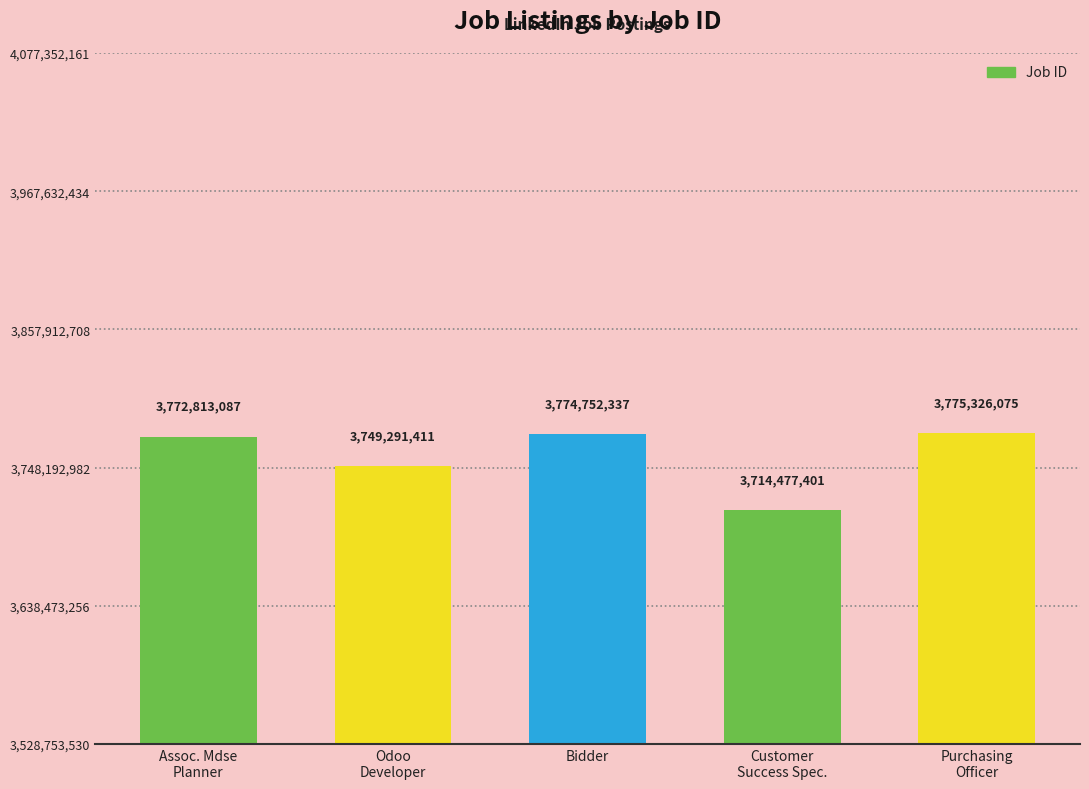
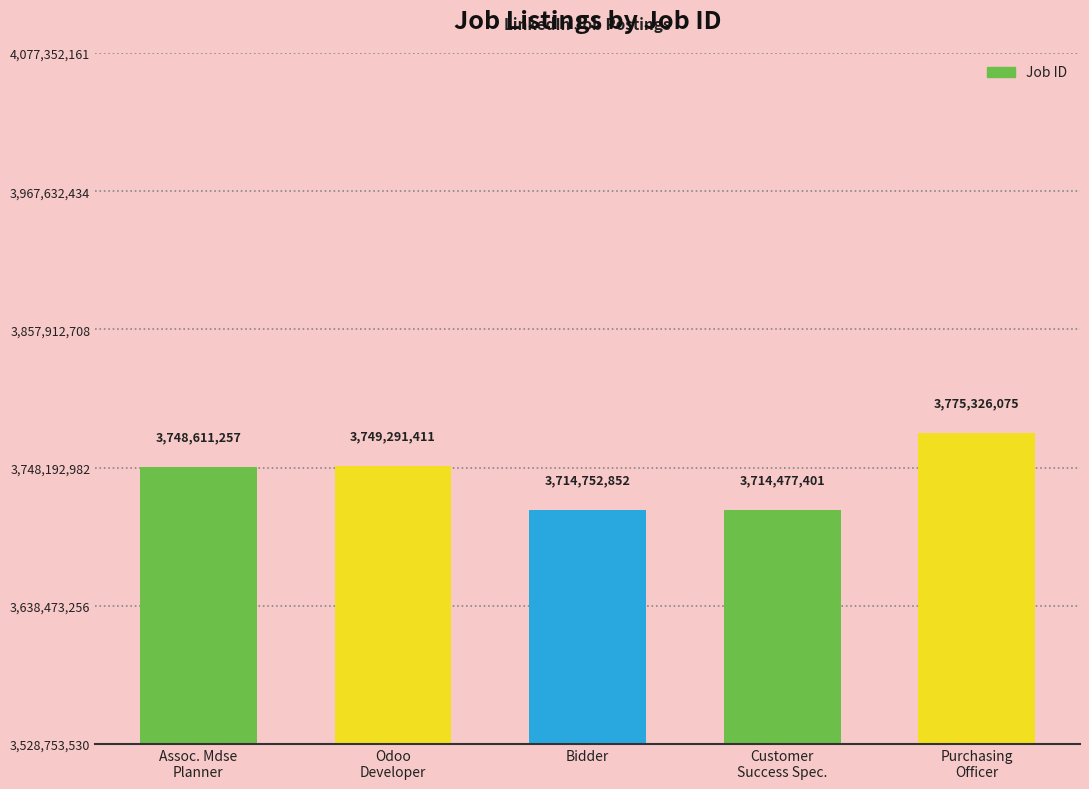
  {
-   "Assoc. Mdse Planner": "3,772,813,087",
+   "Assoc. Mdse Planner": "3,748,611,257",
    "Odoo Developer": "3,749,291,411",
-   "Bidder": "3,774,752,337",
+   "Bidder": "3,714,752,852",
    "Customer Success Spec.": "3,714,477,401",
    "Purchasing Officer": "3,775,326,075"
  }
